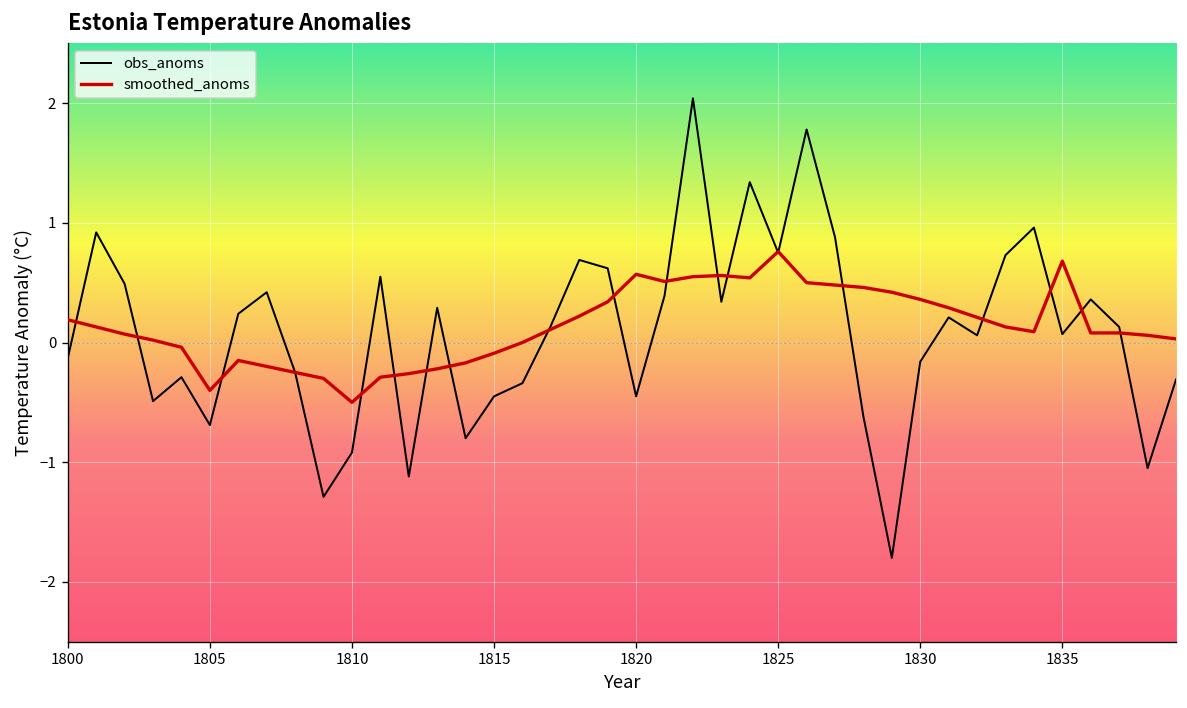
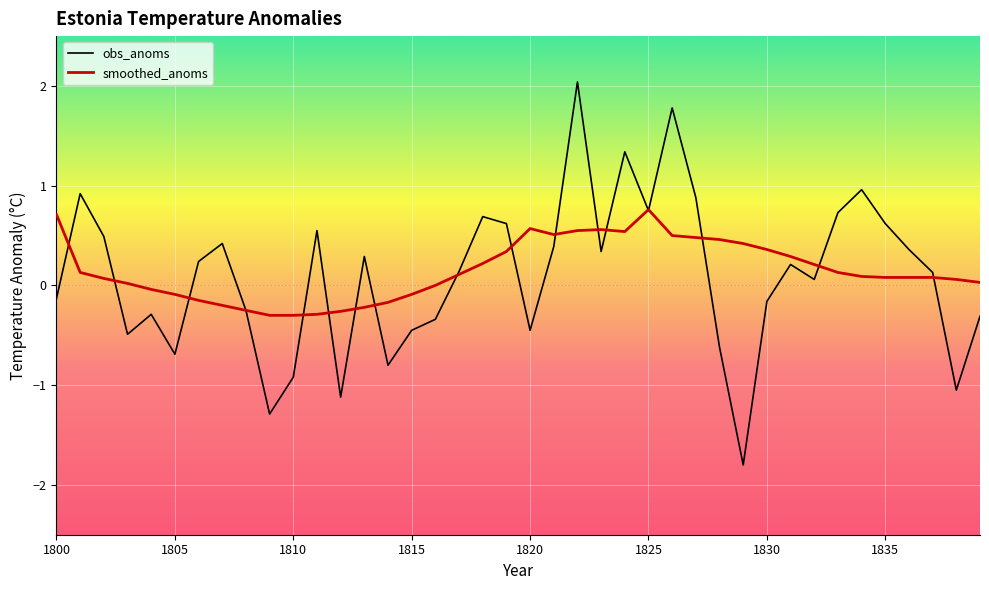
  {
    "obs_anoms": {
      "1800": -0.1,
      "1805": -0.7,
      "1810": -0.9,
      "1815": -0.5,
      "1820": -0.5,
      "1830": -0.2,
-     "1835": 0.1
+     "1835": 0.6
    },
    "smoothed_anoms": {
-     "1800": 0.2,
-     "1805": -0.4,
-     "1810": -0.5,
+     "1800": 0.7,
+     "1805": -0.1,
+     "1810": -0.3,
      "1815": -0.1,
      "1820": 0.6,
      "1830": 0.4,
-     "1835": 0.7
+     "1835": 0.1
    }
  }
